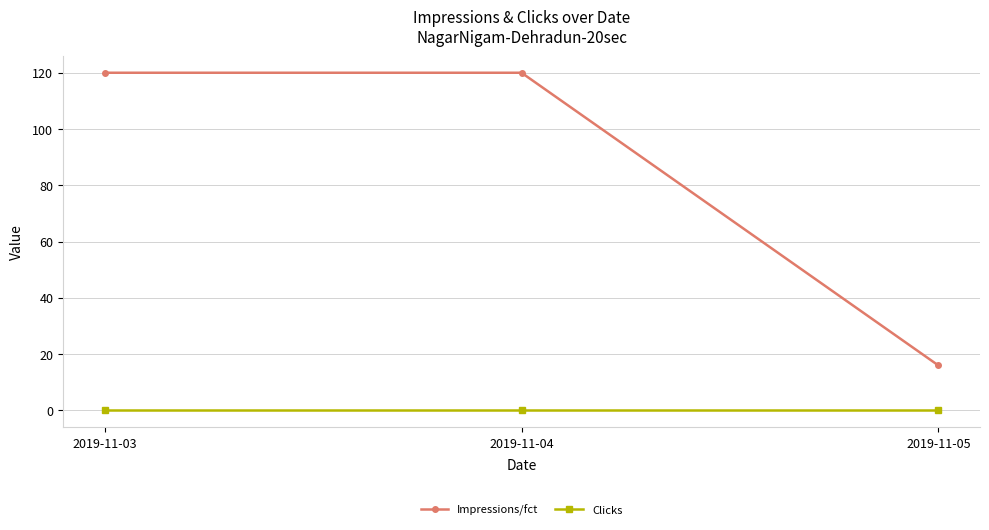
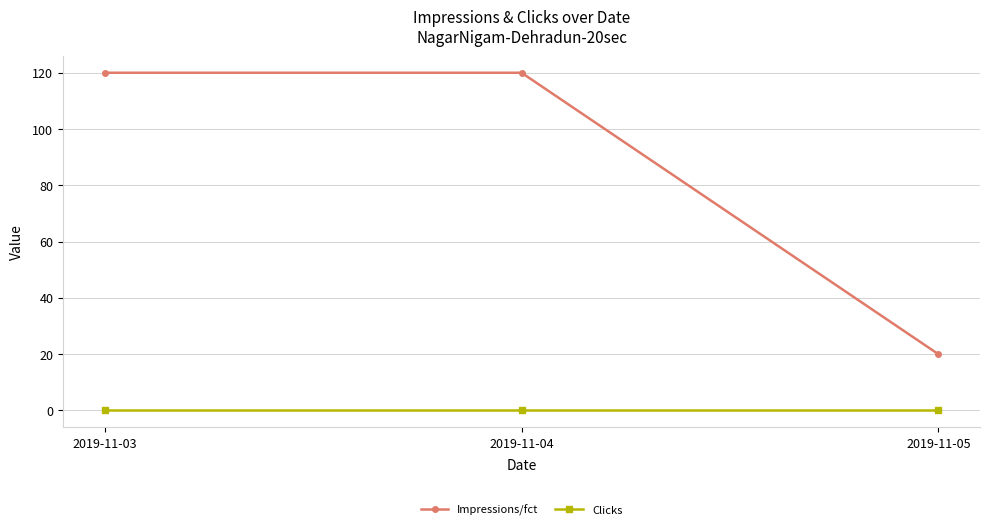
  {
    "Impressions/fct": {
      "2019-11-03": 120,
      "2019-11-04": 120,
-     "2019-11-05": 16
+     "2019-11-05": 20
    },
    "Clicks": {
      "2019-11-03": 0,
      "2019-11-04": 0,
      "2019-11-05": 0
    }
  }
